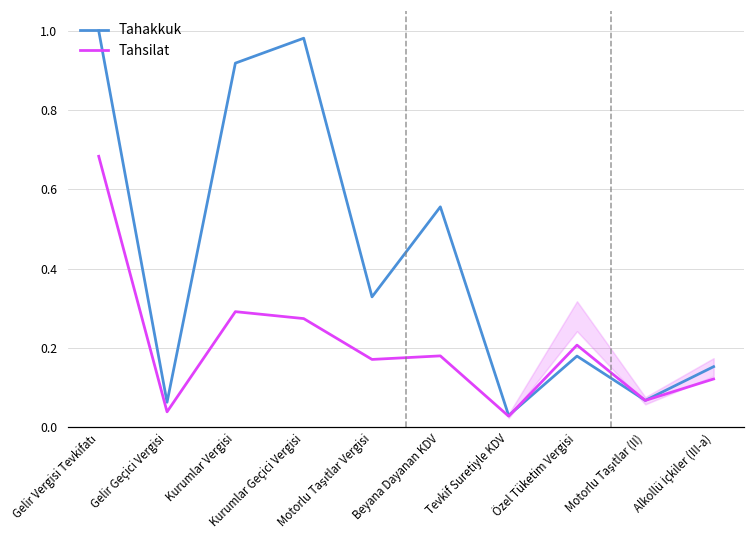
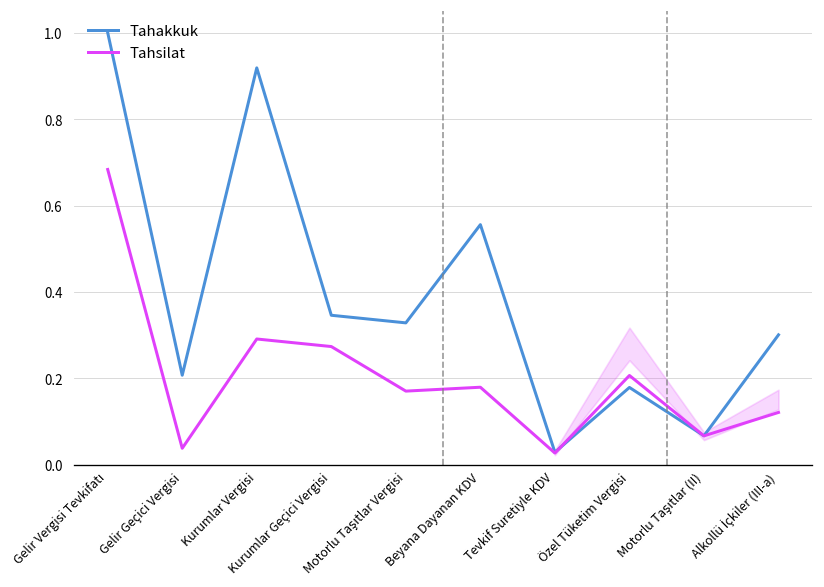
  {
    "Tahakkuk": {
      "Gelir Vergisi Tevkifatı": 1.00,
-     "Gelir Geçici Vergisi": 0.06,
+     "Gelir Geçici Vergisi": 0.21,
      "Kurumlar Vergisi": 0.92,
-     "Kurumlar Geçici Vergisi": 0.98,
+     "Kurumlar Geçici Vergisi": 0.35,
      "Motorlu Taşıtlar Vergisi": 0.33,
      "Beyana Dayanan KDV": 0.56,
      "Özel Tüketim Vergisi": 0.18,
-     "Alkollü İçkiler (III-a)": 0.15
+     "Alkollü İçkiler (III-a)": 0.30
    }
  }
